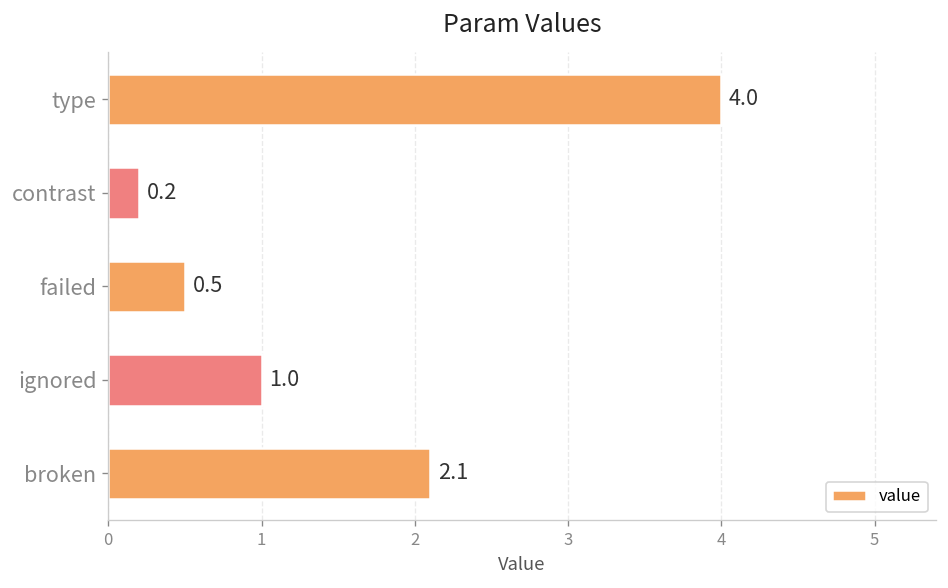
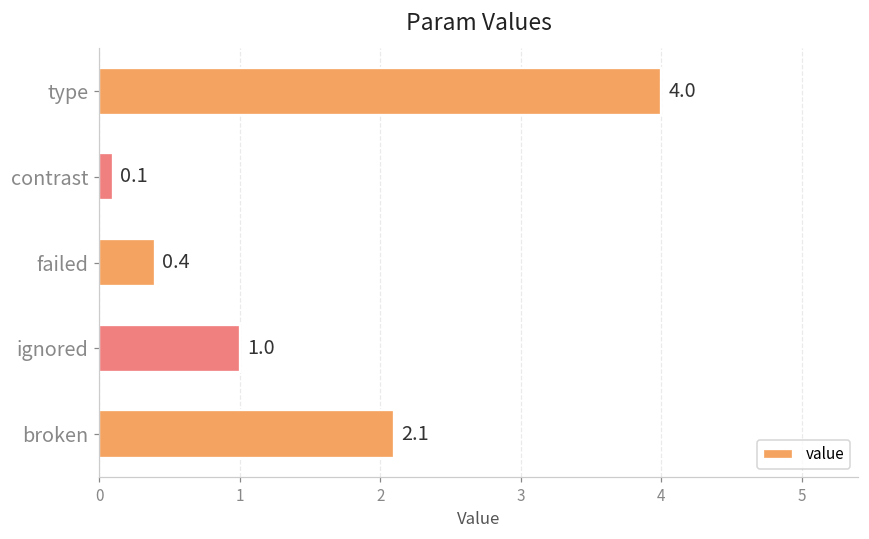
  {
    "type": 4.0,
-   "contrast": 0.2,
-   "failed": 0.5,
+   "contrast": 0.1,
+   "failed": 0.4,
    "ignored": 1.0,
    "broken": 2.1
  }
